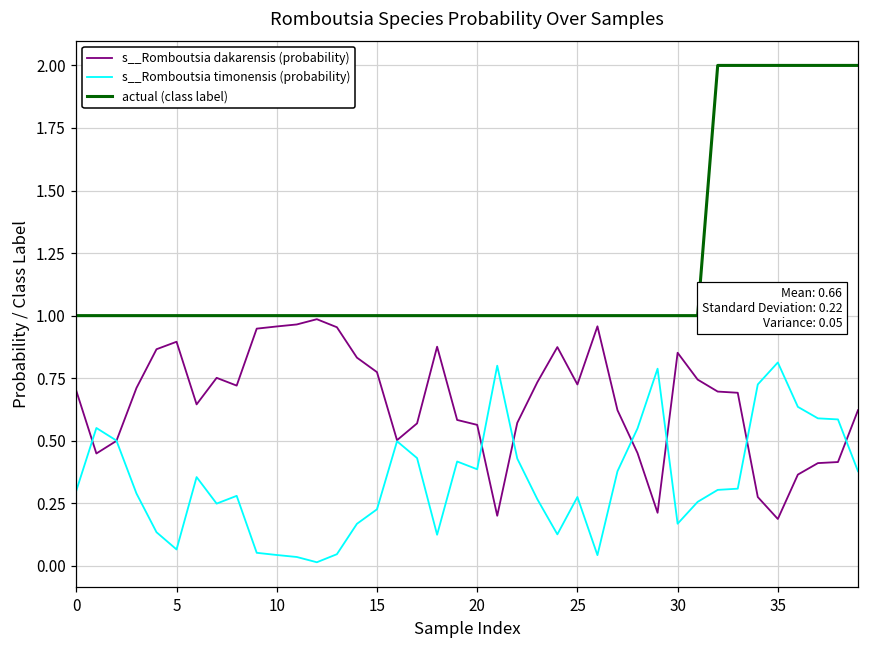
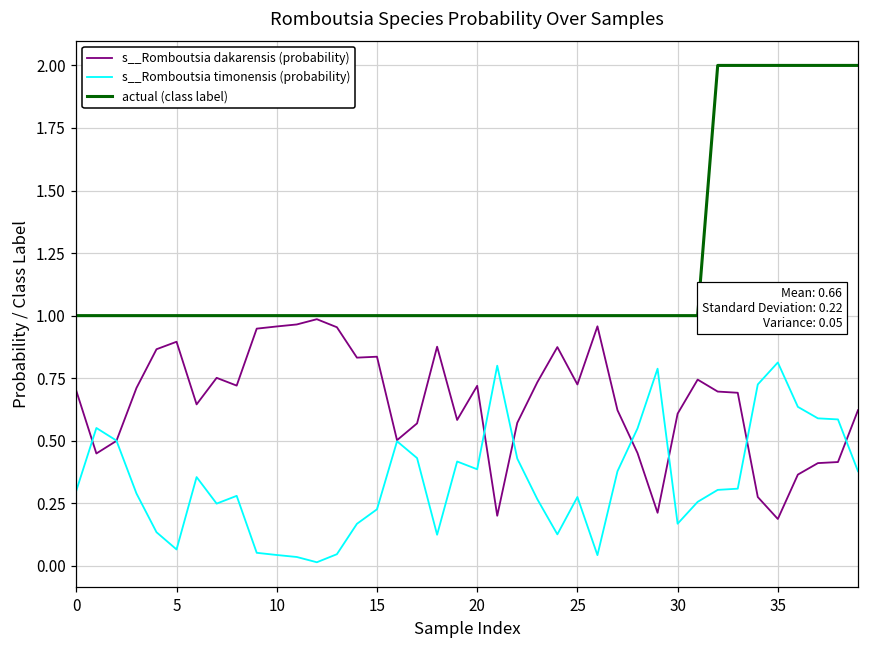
  {
    "s__Romboutsia dakarensis (probability)": {
      "0": 0.70,
      "5": 0.90,
      "10": 0.96,
-     "15": 0.77,
-     "20": 0.56,
+     "15": 0.84,
+     "20": 0.72,
      "25": 0.72,
-     "30": 0.85,
+     "30": 0.61,
      "35": 0.19
    },
    "s__Romboutsia timonensis (probability)": {
      "0": 0.30,
      "5": 0.07,
      "10": 0.04,
      "15": 0.23,
      "20": 0.39,
      "25": 0.28,
      "30": 0.17,
      "35": 0.81
    },
    "actual (class label)": {
      "0": 1.00,
      "5": 1.00,
      "10": 1.00,
      "15": 1.00,
      "20": 1.00,
      "25": 1.00,
      "30": 1.00,
      "35": 2.00
    }
  }
